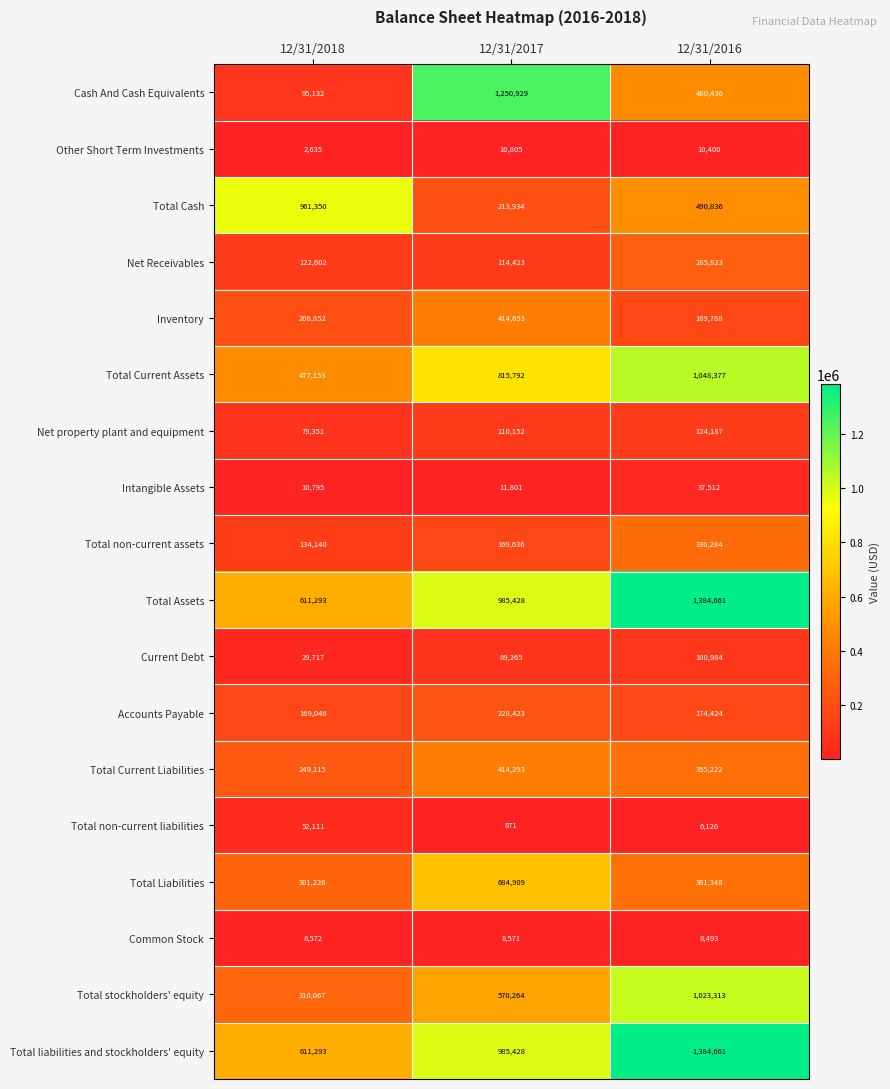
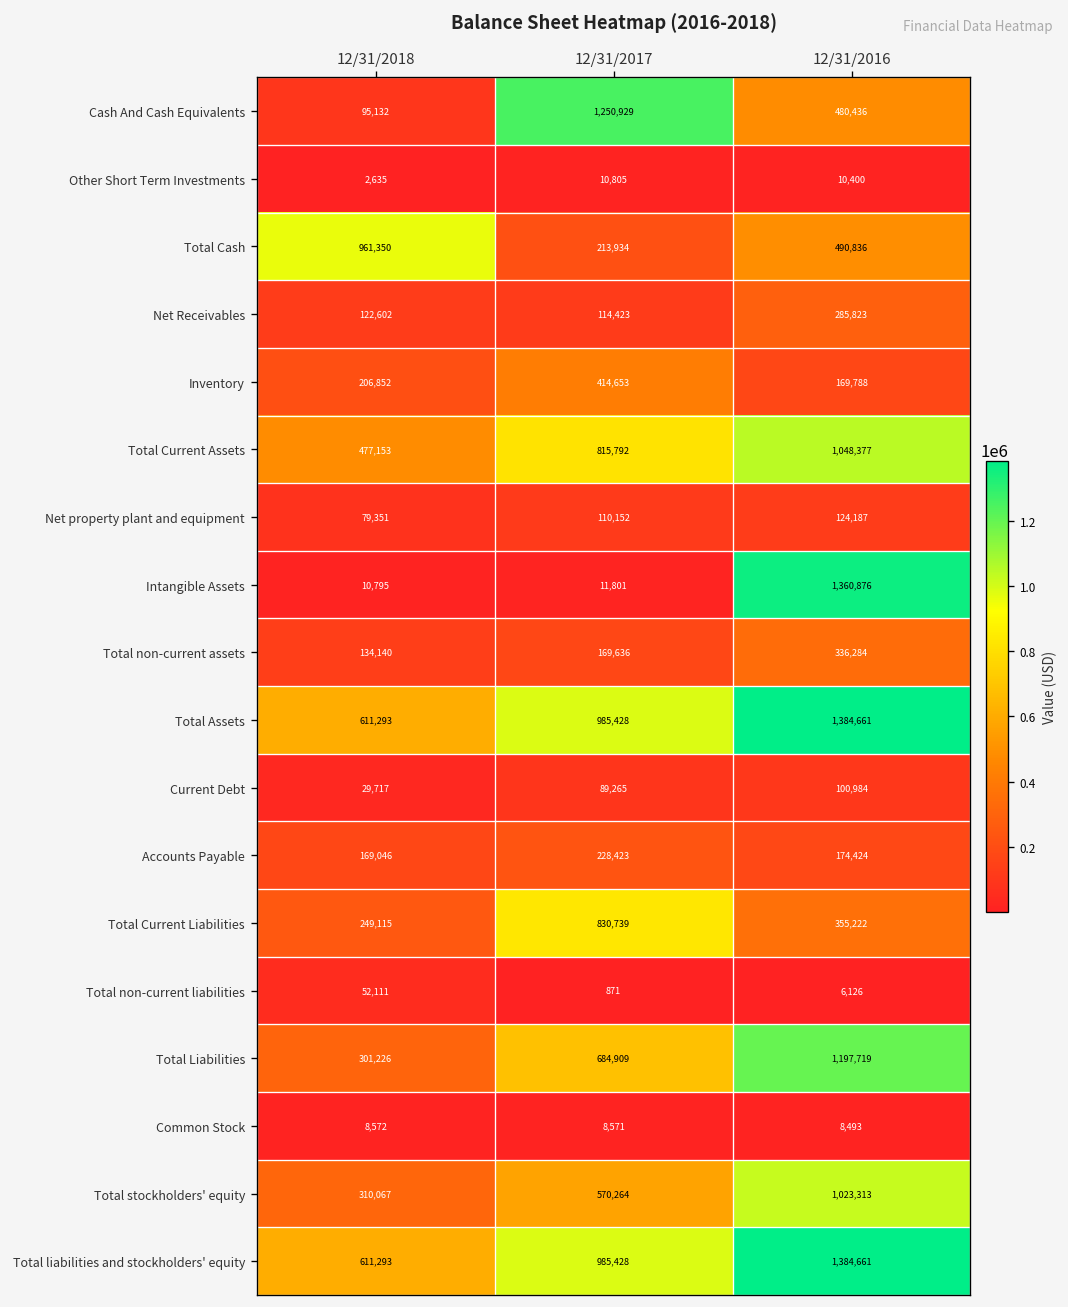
  {
    "Cash And Cash Equivalents": {
      "12/31/2018": "95,132",
      "12/31/2017": "1,250,929",
      "12/31/2016": "480,436"
    },
    "Other Short Term Investments": {
      "12/31/2018": "2,635",
      "12/31/2017": "10,805",
      "12/31/2016": "10,400"
    },
    "Total Cash": {
      "12/31/2018": "961,350",
      "12/31/2017": "213,934",
      "12/31/2016": "490,836"
    },
    "Net Receivables": {
      "12/31/2018": "122,602",
      "12/31/2017": "114,423",
      "12/31/2016": "285,823"
    },
    "Inventory": {
      "12/31/2018": "206,852",
      "12/31/2017": "414,653",
      "12/31/2016": "169,788"
    },
    "Total Current Assets": {
      "12/31/2018": "477,153",
      "12/31/2017": "815,792",
      "12/31/2016": "1,048,377"
    },
    "Net property plant and equipment": {
      "12/31/2018": "79,351",
      "12/31/2017": "110,152",
      "12/31/2016": "124,187"
    },
    "Intangible Assets": {
      "12/31/2018": "10,795",
      "12/31/2017": "11,801",
-     "12/31/2016": "37,512"
+     "12/31/2016": "1,360,876"
    },
    "Total non-current assets": {
      "12/31/2018": "134,140",
      "12/31/2017": "169,636",
      "12/31/2016": "336,284"
    },
    "Total Assets": {
      "12/31/2018": "611,293",
      "12/31/2017": "985,428",
      "12/31/2016": "1,384,661"
    },
    "Current Debt": {
      "12/31/2018": "29,717",
      "12/31/2017": "89,265",
      "12/31/2016": "100,984"
    },
    "Accounts Payable": {
      "12/31/2018": "169,046",
      "12/31/2017": "228,423",
      "12/31/2016": "174,424"
    },
    "Total Current Liabilities": {
      "12/31/2018": "249,115",
-     "12/31/2017": "414,293",
+     "12/31/2017": "830,739",
      "12/31/2016": "355,222"
    },
    "Total non-current liabilities": {
      "12/31/2018": "52,111",
      "12/31/2017": "871",
      "12/31/2016": "6,126"
    },
    "Total Liabilities": {
      "12/31/2018": "301,226",
      "12/31/2017": "684,909",
-     "12/31/2016": "361,348"
+     "12/31/2016": "1,197,719"
    },
    "Common Stock": {
      "12/31/2018": "8,572",
      "12/31/2017": "8,571",
      "12/31/2016": "8,493"
    },
    "Total stockholders' equity": {
      "12/31/2018": "310,067",
      "12/31/2017": "570,264",
      "12/31/2016": "1,023,313"
    },
    "Total liabilities and stockholders' equity": {
      "12/31/2018": "611,293",
      "12/31/2017": "985,428",
      "12/31/2016": "1,384,661"
    }
  }
